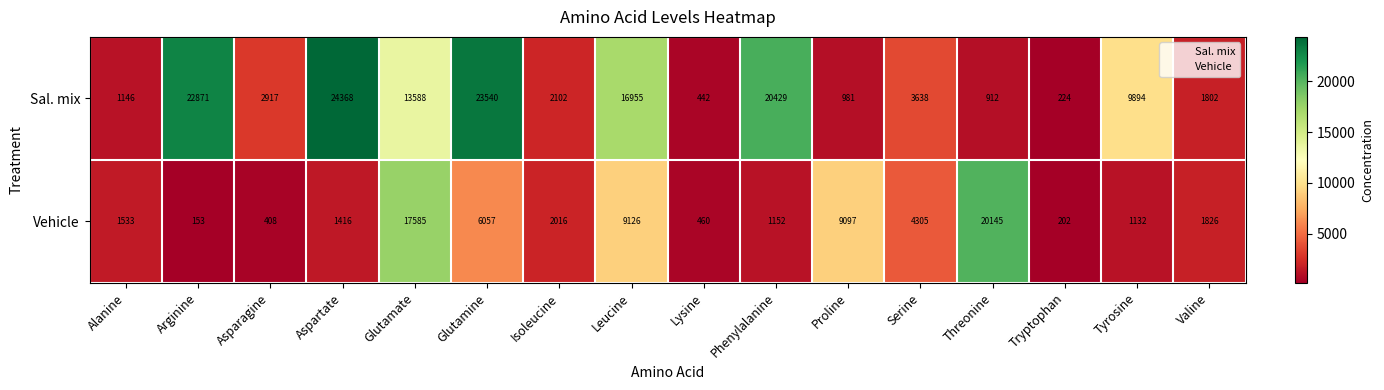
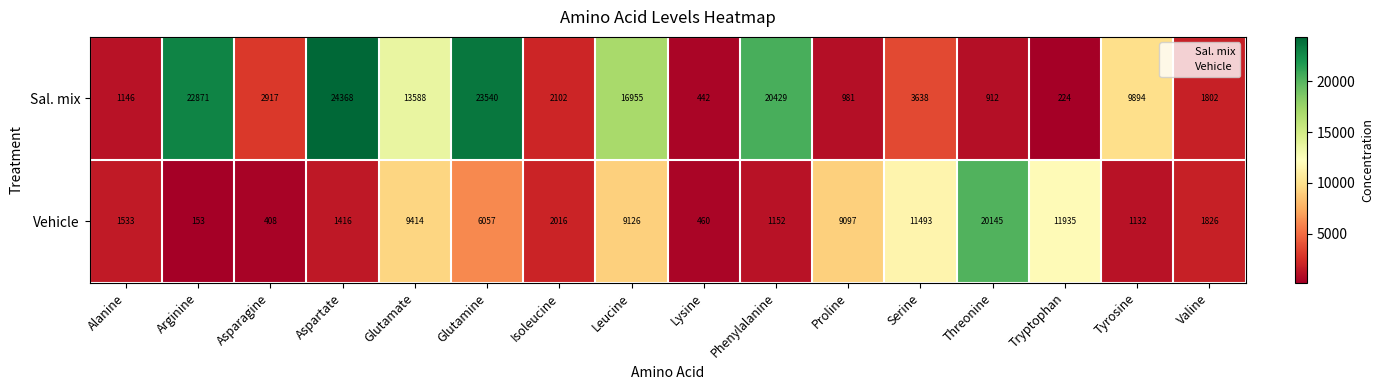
  {
    "Sal. mix": {
      "Alanine": 1146,
      "Arginine": 22871,
      "Asparagine": 2917,
      "Aspartate": 24368,
      "Glutamate": 13588,
      "Glutamine": 23540,
      "Isoleucine": 2102,
      "Leucine": 16955,
      "Lysine": 442,
      "Phenylalanine": 20429,
      "Proline": 981,
      "Serine": 3638,
      "Threonine": 912,
      "Tryptophan": 224,
      "Tyrosine": 9894,
      "Valine": 1802
    },
    "Vehicle": {
      "Alanine": 1533,
      "Arginine": 153,
      "Asparagine": 408,
      "Aspartate": 1416,
-     "Glutamate": 17585,
+     "Glutamate": 9414,
      "Glutamine": 6057,
      "Isoleucine": 2016,
      "Leucine": 9126,
      "Lysine": 460,
      "Phenylalanine": 1152,
      "Proline": 9097,
-     "Serine": 4305,
+     "Serine": 11493,
      "Threonine": 20145,
-     "Tryptophan": 202,
+     "Tryptophan": 11935,
      "Tyrosine": 1132,
      "Valine": 1826
    }
  }
